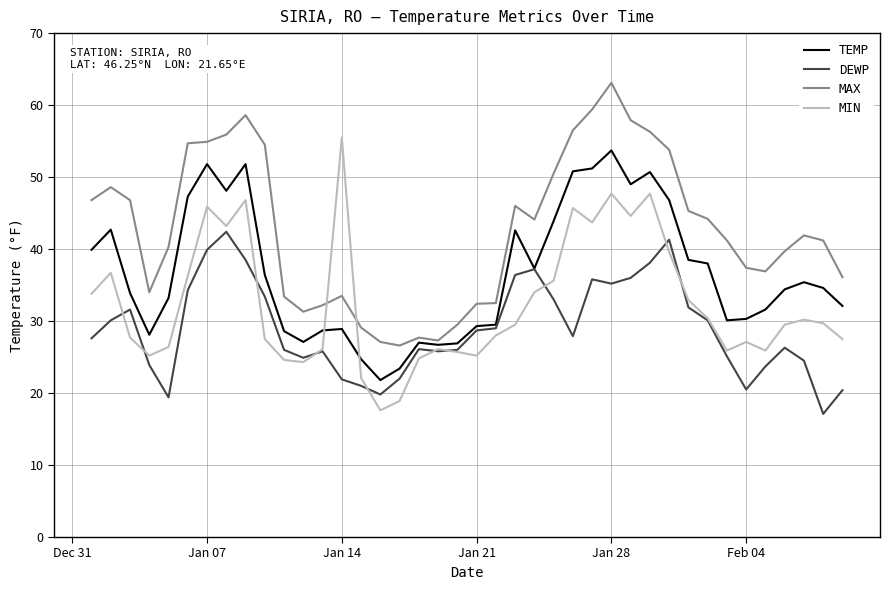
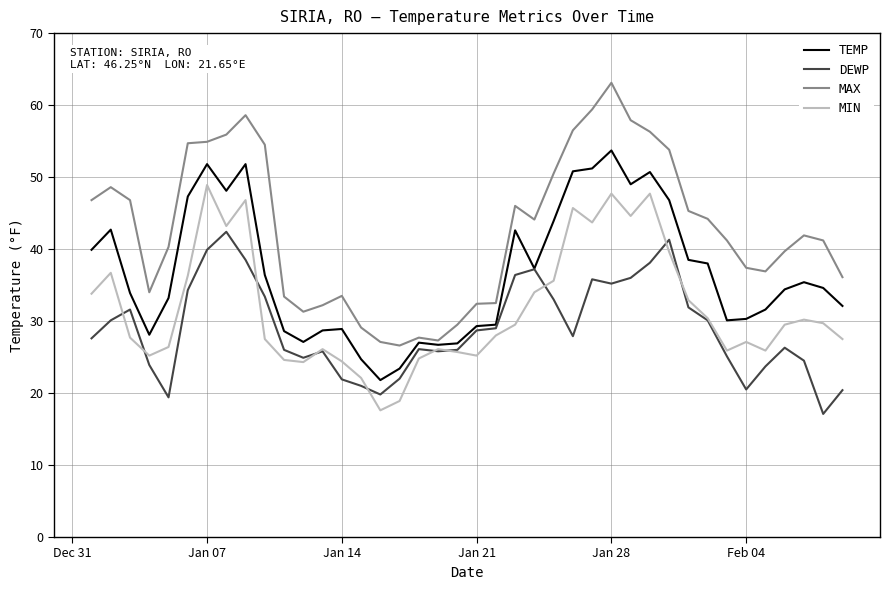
  {
    "TEMP": {
      "Jan 07": 52,
      "Jan 14": 29,
      "Jan 21": 29,
      "Jan 28": 54,
      "Feb 04": 30
    },
    "DEWP": {
      "Jan 07": 40,
      "Jan 14": 22,
      "Jan 21": 29,
      "Jan 28": 35,
      "Feb 04": 21
    },
    "MAX": {
      "Jan 07": 55,
      "Jan 14": 34,
      "Jan 21": 32,
      "Jan 28": 63,
      "Feb 04": 37
    },
    "MIN": {
-     "Jan 07": 46,
-     "Jan 14": 56,
+     "Jan 07": 49,
+     "Jan 14": 24,
      "Jan 21": 25,
      "Jan 28": 48,
      "Feb 04": 27
    }
  }
